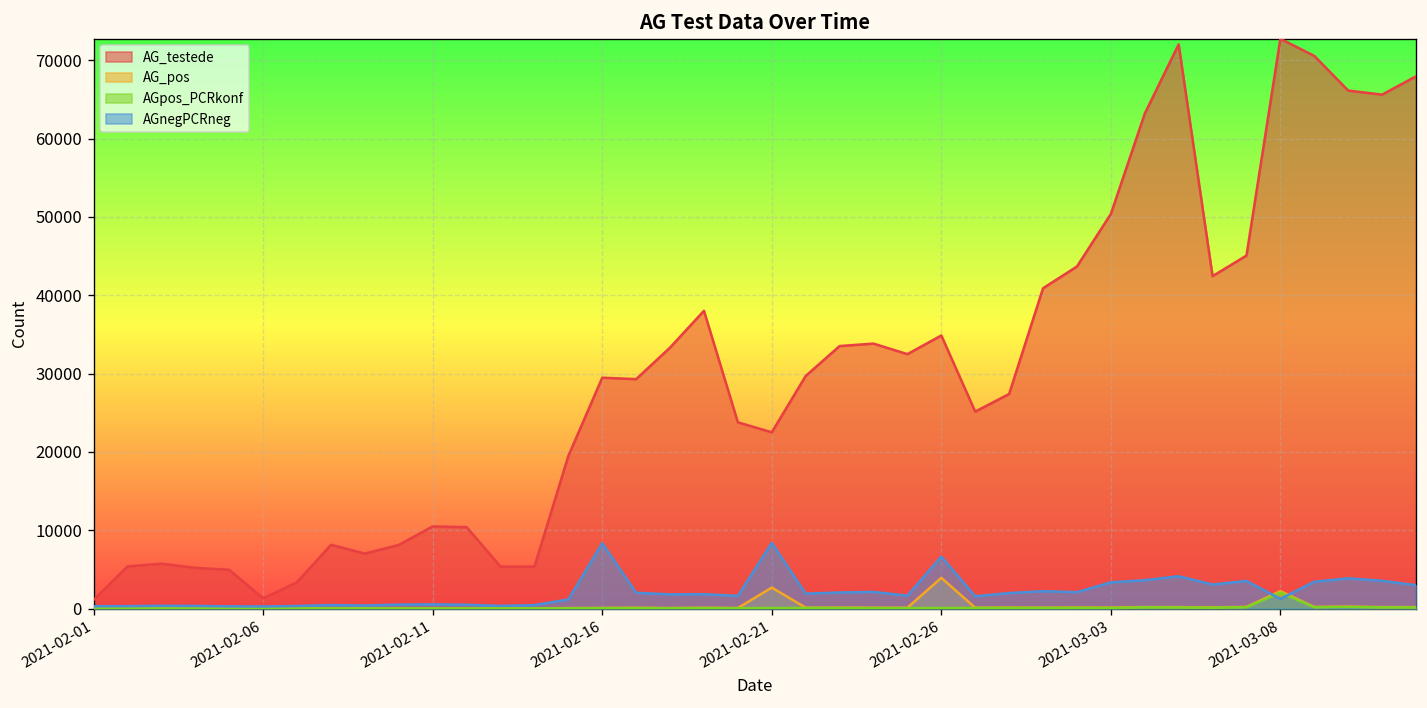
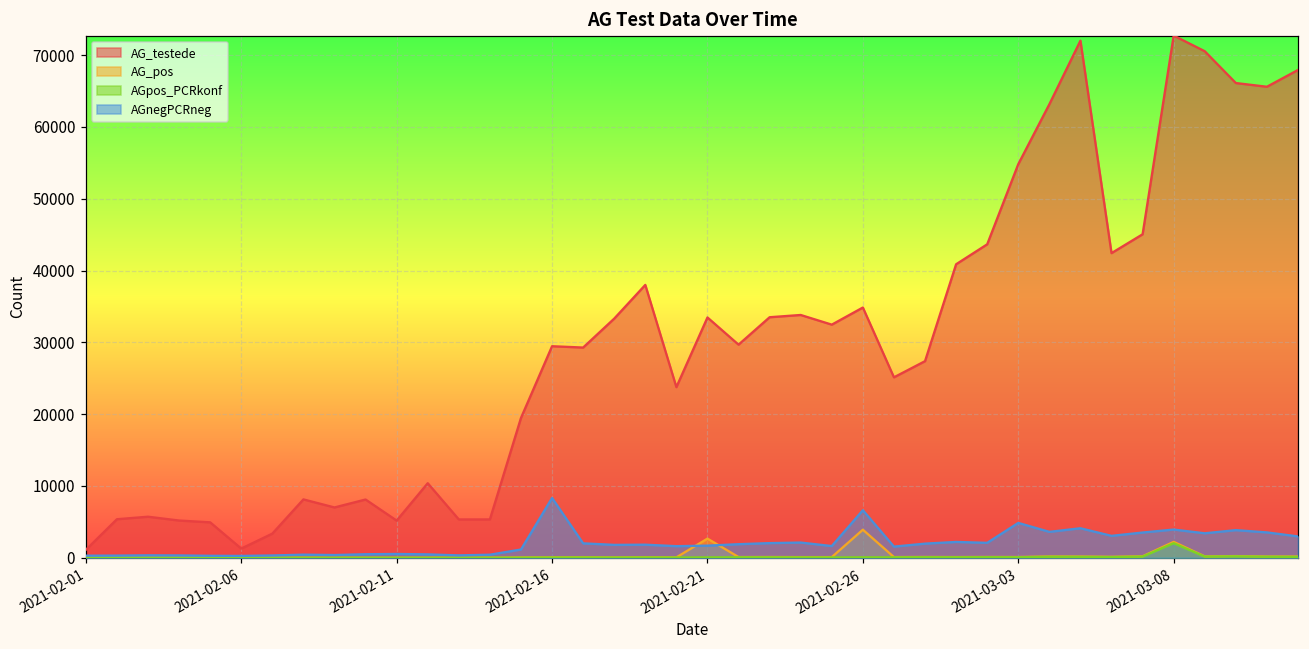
  {
    "AG_testede": {
      "2021-02-01": 1000,
      "2021-02-06": 1000,
-     "2021-02-11": 10000,
+     "2021-02-11": 5000,
      "2021-02-16": 29000,
-     "2021-02-21": 22000,
+     "2021-02-21": 33000,
      "2021-02-26": 35000,
-     "2021-03-03": 50000,
+     "2021-03-03": 55000,
      "2021-03-08": 73000
    },
    "AG_pos": {
      "2021-02-21": 3000,
      "2021-02-26": 4000
    },
    "AGpos_PCRkonf": {
      "2021-02-21": 0,
      "2021-02-26": 0
    },
    "AGnegPCRneg": {
      "2021-02-11": 1000,
      "2021-02-16": 8000,
-     "2021-02-21": 8000,
+     "2021-02-21": 2000,
      "2021-02-26": 7000,
-     "2021-03-03": 3000,
-     "2021-03-08": 1000
+     "2021-03-03": 5000,
+     "2021-03-08": 4000
    }
  }
